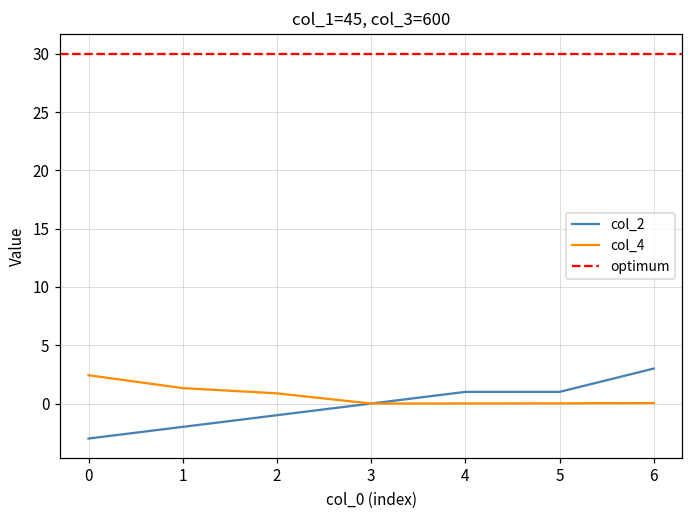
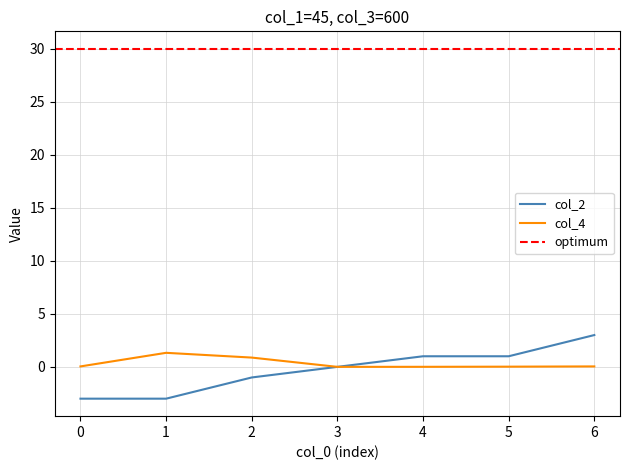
  {
    "col_2": {
      "0": -3,
-     "1": -2,
+     "1": -3,
      "2": -1,
      "4": 1,
      "5": 1,
      "6": 3
    },
    "col_4": {
-     "0": 2.4,
+     "0": 0.0,
      "1": 1.3,
      "2": 0.9,
      "4": 0.0,
      "5": 0.0,
      "6": 0.0
    }
  }
